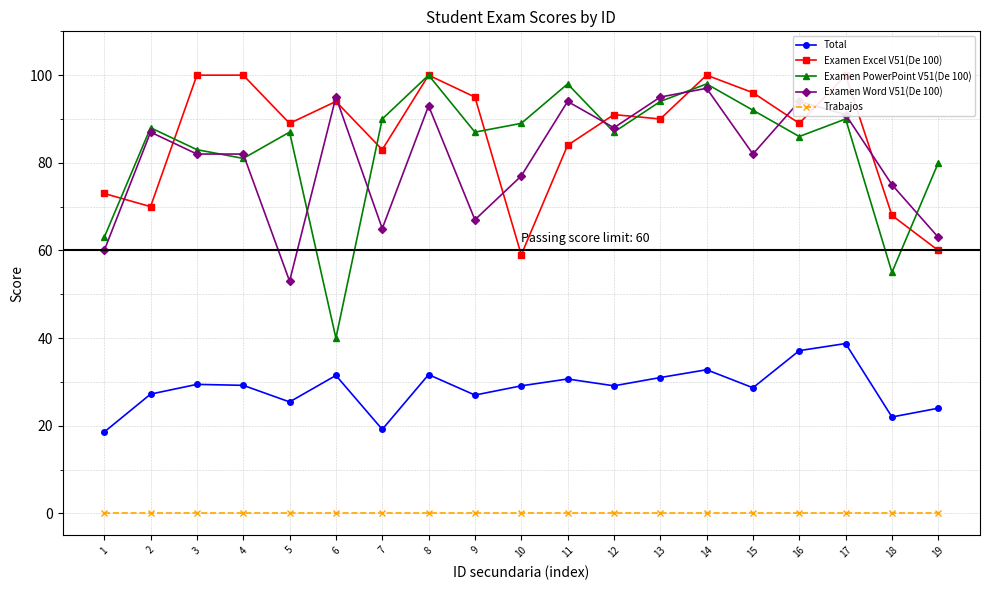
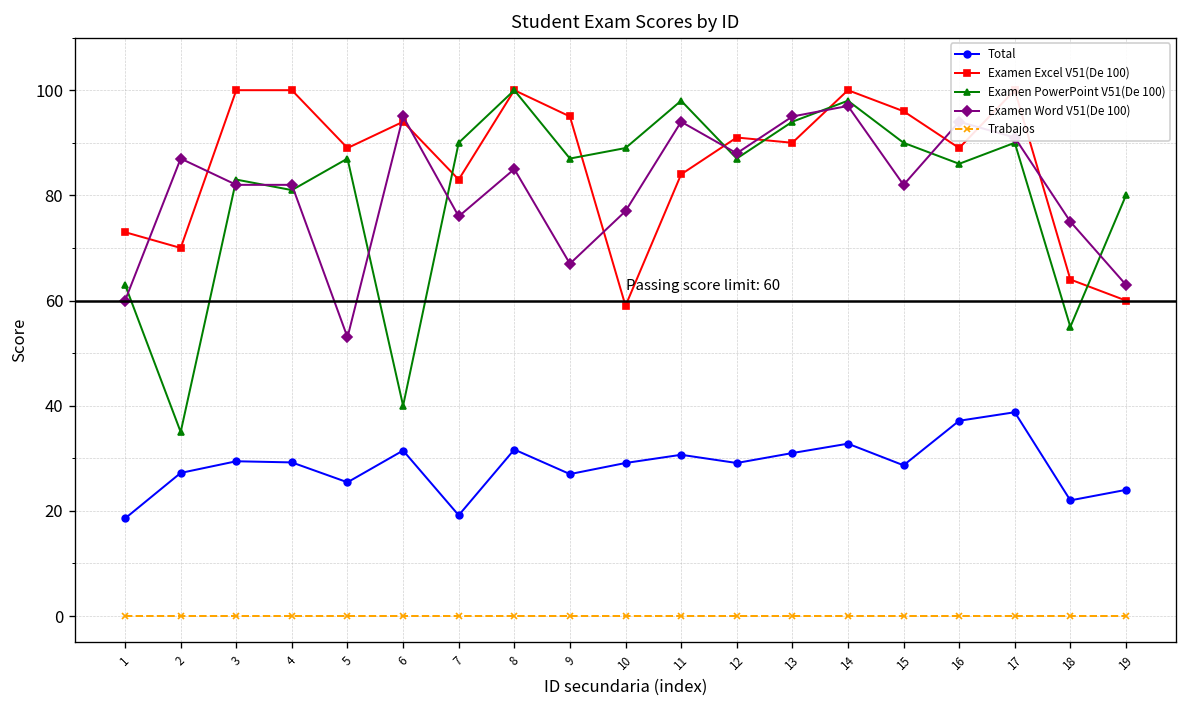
  {
    "Total": {
      "1": 19,
      "2": 27,
      "3": 29,
      "4": 29,
      "5": 25,
      "6": 31,
      "7": 19,
      "8": 32,
      "9": 27,
      "10": 29,
      "11": 31,
      "12": 29,
      "13": 31,
      "14": 33,
      "15": 29,
      "16": 37,
      "17": 39,
      "18": 22,
      "19": 24
    },
    "Examen Excel V51(De 100)": {
      "1": 73,
      "2": 70,
      "3": 100,
      "4": 100,
      "5": 89,
      "6": 94,
      "7": 83,
      "9": 95,
      "11": 84,
      "12": 91,
      "13": 90,
      "14": 100,
      "15": 96,
      "16": 89,
-     "18": 68,
+     "18": 64,
      "19": 60
    },
    "Examen PowerPoint V51(De 100)": {
      "1": 63,
-     "2": 88,
+     "2": 35,
      "3": 83,
      "4": 81,
      "5": 87,
      "6": 40,
      "7": 90,
      "9": 87,
      "10": 89,
      "11": 98,
      "12": 87,
      "13": 94,
      "14": 98,
-     "15": 92,
+     "15": 90,
      "16": 86,
      "17": 90,
      "18": 55,
      "19": 80
    },
    "Examen Word V51(De 100)": {
      "1": 60,
      "2": 87,
      "3": 82,
      "4": 82,
      "5": 53,
      "6": 95,
-     "7": 65,
-     "8": 93,
+     "7": 76,
+     "8": 85,
      "9": 67,
      "10": 77,
      "11": 94,
      "12": 88,
      "13": 95,
      "14": 97,
      "15": 82,
      "18": 75,
      "19": 63
    },
    "Trabajos": {
      "1": 0,
      "2": 0,
      "3": 0,
      "4": 0,
      "5": 0,
      "6": 0,
      "7": 0,
      "8": 0,
      "9": 0,
      "10": 0,
      "11": 0,
      "12": 0,
      "13": 0,
      "14": 0,
      "15": 0,
      "16": 0,
      "17": 0,
      "18": 0,
      "19": 0
    }
  }
